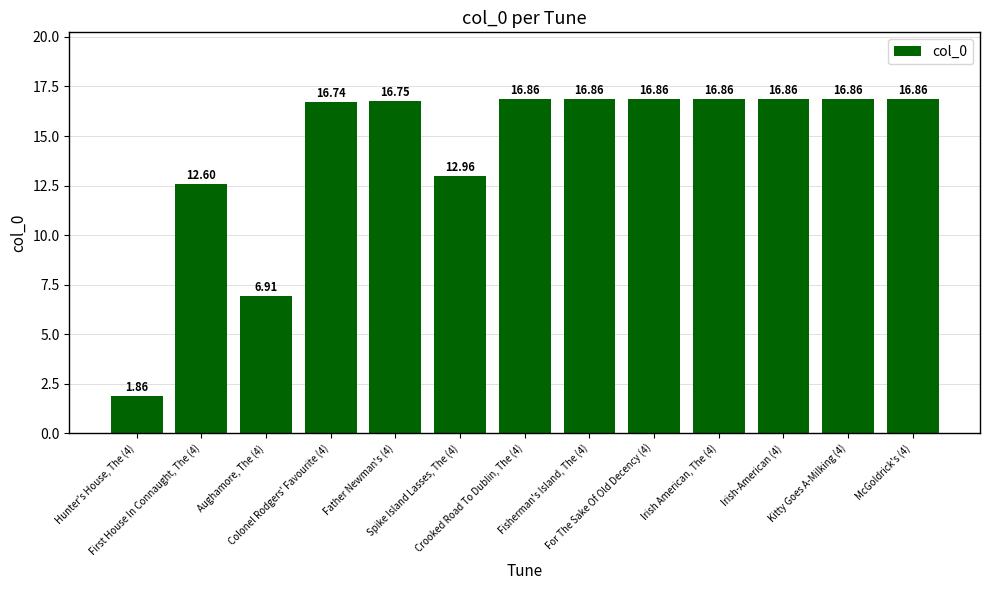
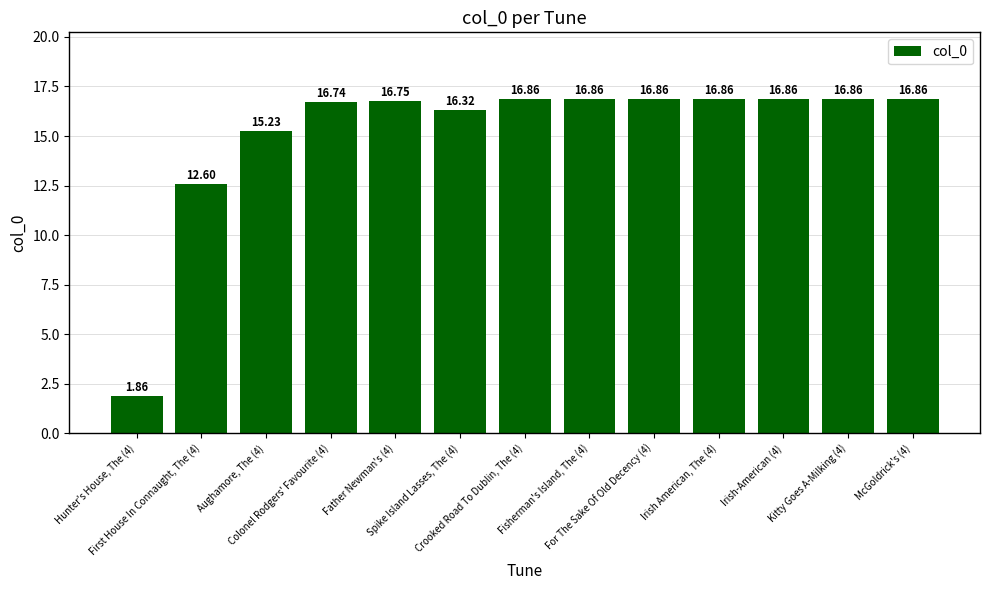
  {
    "Hunter's House, The (4)": 1.86,
    "First House In Connaught, The (4)": 12.60,
-   "Aughamore, The (4)": 6.91,
+   "Aughamore, The (4)": 15.23,
    "Colonel Rodgers' Favourite (4)": 16.74,
    "Father Newman's (4)": 16.75,
-   "Spike Island Lasses, The (4)": 12.96,
+   "Spike Island Lasses, The (4)": 16.32,
    "Crooked Road To Dublin, The (4)": 16.86,
    "Fisherman's Island, The (4)": 16.86,
    "For The Sake Of Old Decency (4)": 16.86,
    "Irish American, The (4)": 16.86,
    "Irish-American (4)": 16.86,
    "Kitty Goes A-Milking (4)": 16.86,
    "McGoldrick's (4)": 16.86
  }
